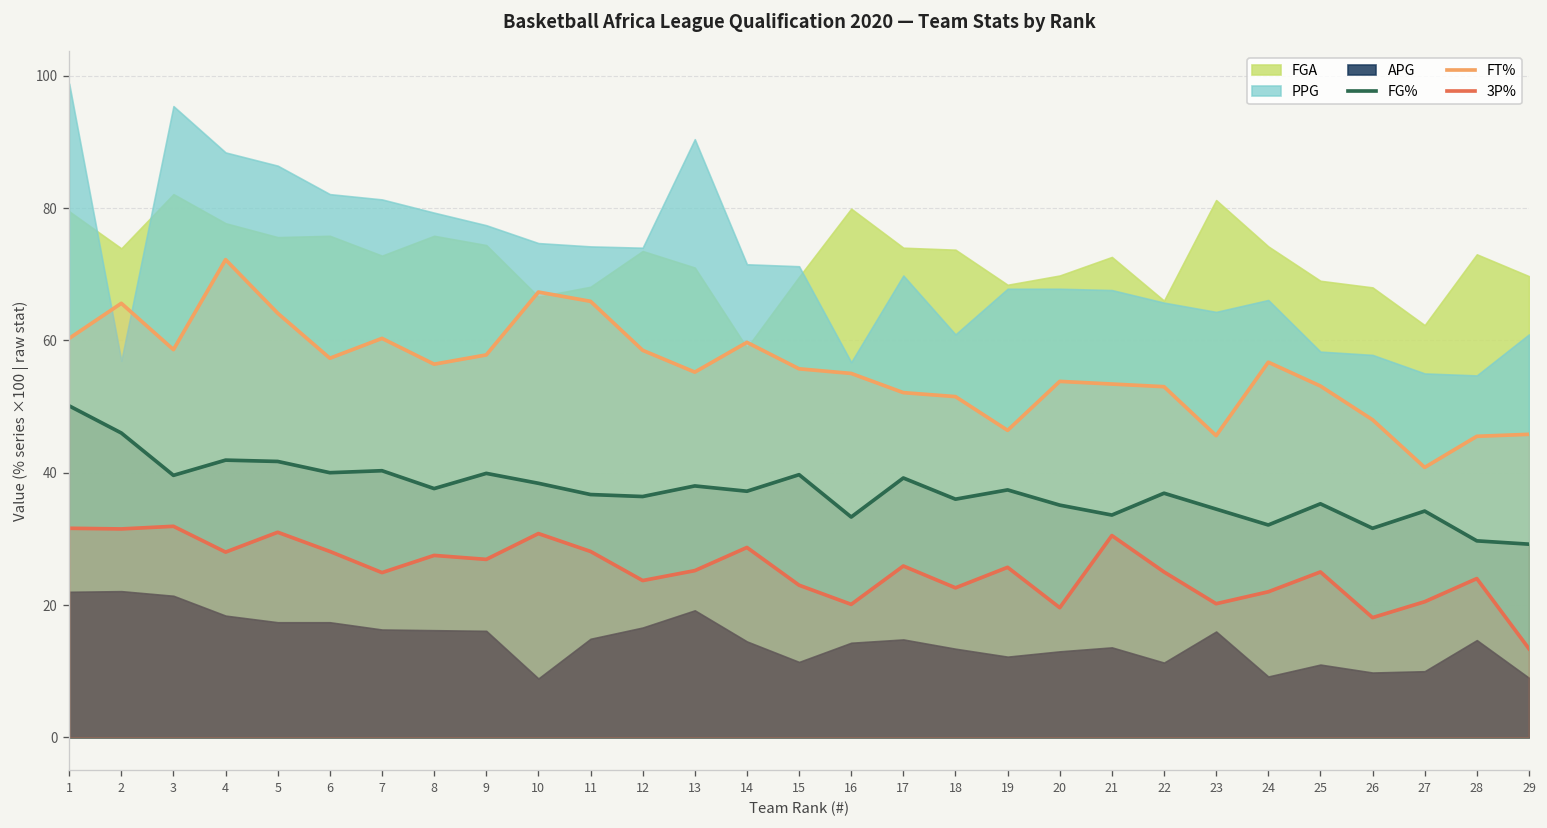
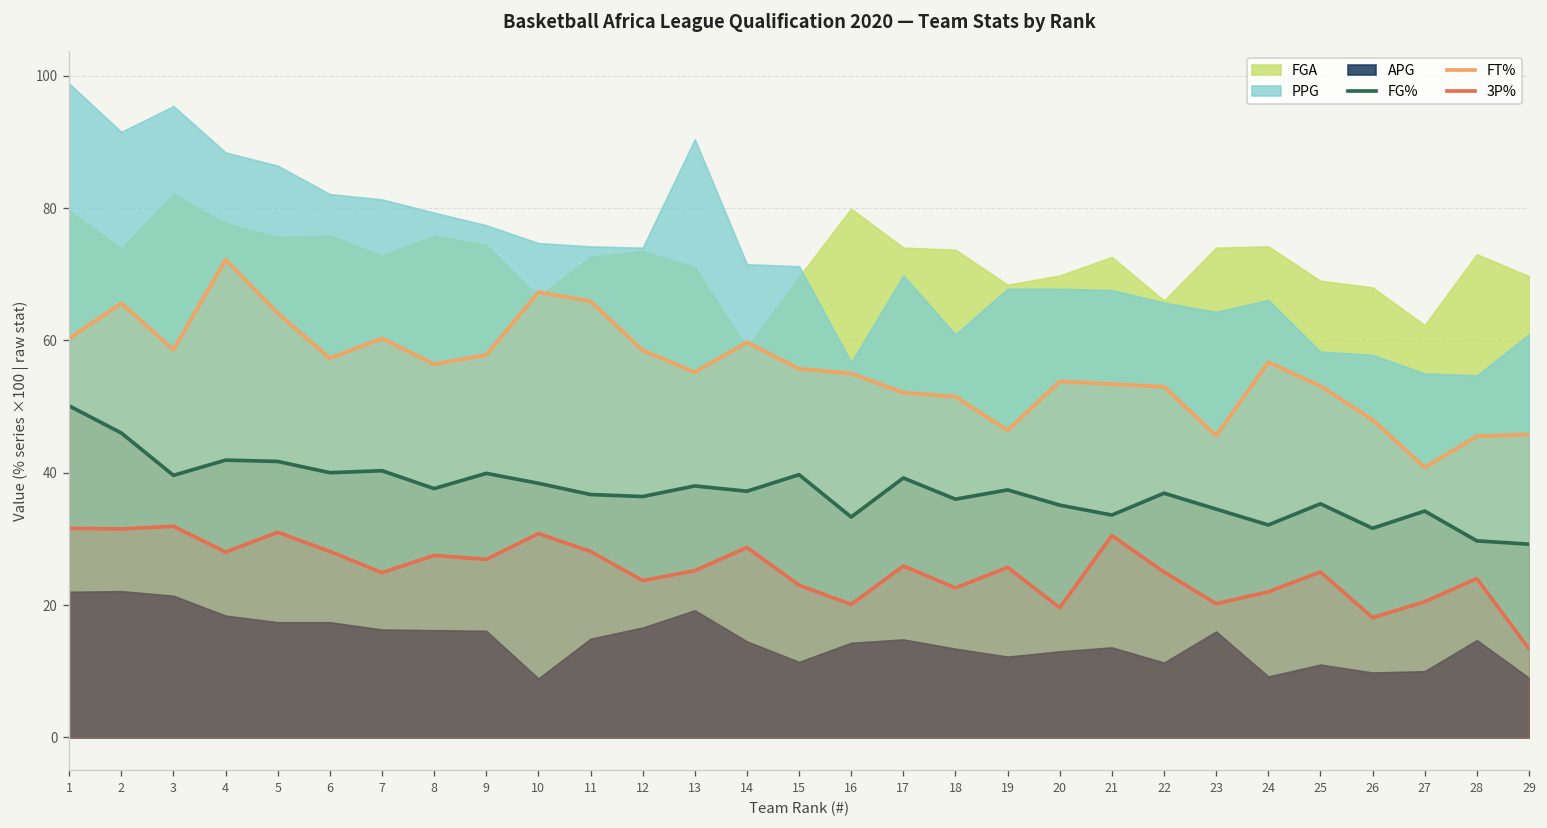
  {
    "FGA": {
      "1": 80,
      "2": 74,
      "3": 82,
      "4": 78,
      "5": 76,
      "6": 76,
      "7": 73,
      "8": 76,
      "9": 74,
      "10": 67,
-     "11": 68,
+     "11": 73,
      "12": 74,
      "13": 71,
      "14": 59,
      "15": 70,
      "16": 80,
      "17": 74,
      "18": 74,
      "19": 68,
      "20": 70,
      "21": 73,
-     "23": 81,
+     "23": 74,
      "24": 74,
      "25": 69,
      "26": 68,
      "27": 62,
      "28": 73,
      "29": 70
    },
    "PPG": {
      "1": 99,
-     "2": 57,
+     "2": 92,
      "3": 95,
      "4": 88,
      "5": 86,
      "6": 82,
      "7": 81,
      "8": 79,
      "9": 77,
      "10": 75,
      "11": 74,
      "12": 74,
      "13": 90,
      "14": 72,
      "15": 71,
      "16": 57,
      "17": 70,
      "18": 61,
      "19": 68,
      "20": 68,
      "21": 68,
      "23": 64,
      "24": 66,
      "25": 58,
      "26": 58,
      "27": 55,
      "28": 55,
      "29": 61
    }
  }
